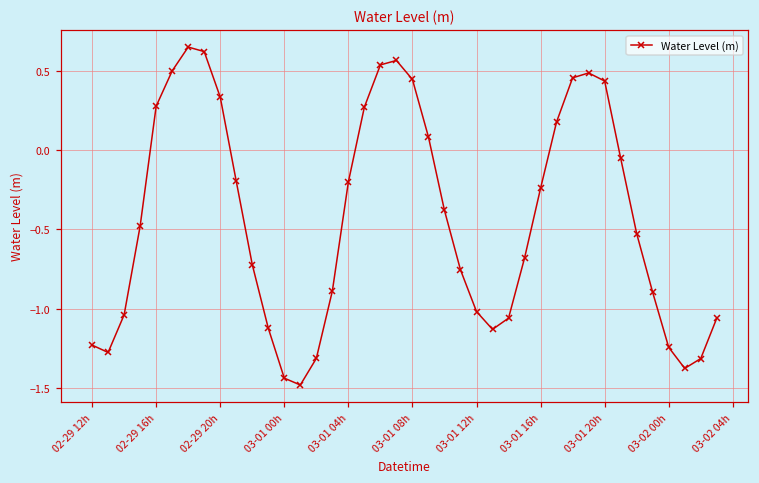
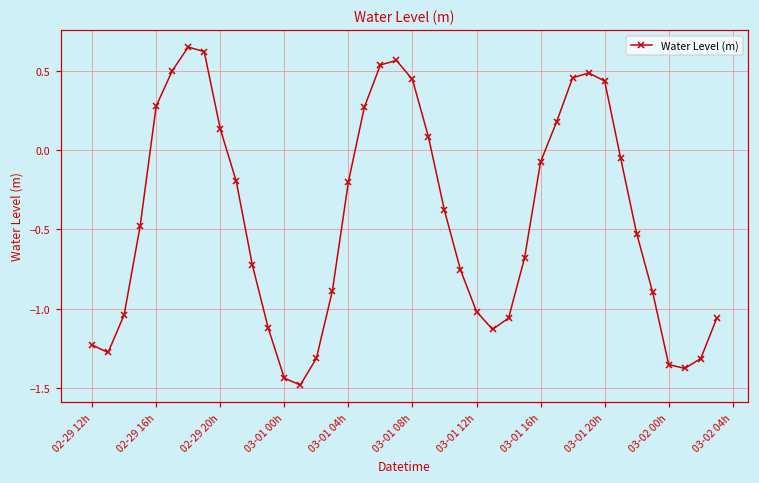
  {
    "02-29 12h": -1.23,
    "02-29 16h": 0.28,
-   "02-29 20h": 0.33,
+   "02-29 20h": 0.13,
    "03-01 00h": -1.44,
    "03-01 04h": -0.20,
    "03-01 08h": 0.45,
    "03-01 12h": -1.02,
-   "03-01 16h": -0.24,
+   "03-01 16h": -0.08,
    "03-01 20h": 0.44,
-   "03-02 00h": -1.24
+   "03-02 00h": -1.35
  }
